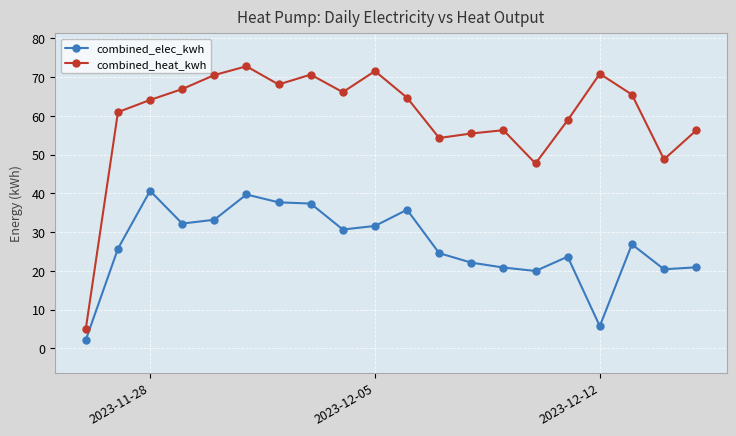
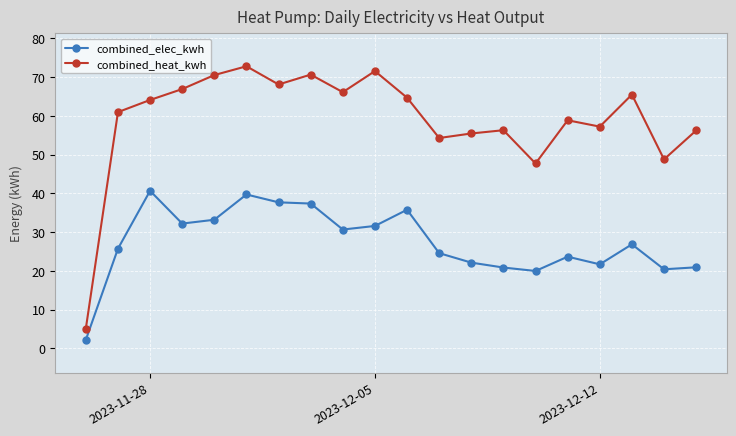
  {
    "combined_elec_kwh": {
      "2023-11-28": 41,
      "2023-12-05": 32,
-     "2023-12-12": 6
+     "2023-12-12": 22
    },
    "combined_heat_kwh": {
      "2023-11-28": 64,
      "2023-12-05": 72,
-     "2023-12-12": 71
+     "2023-12-12": 57
    }
  }
